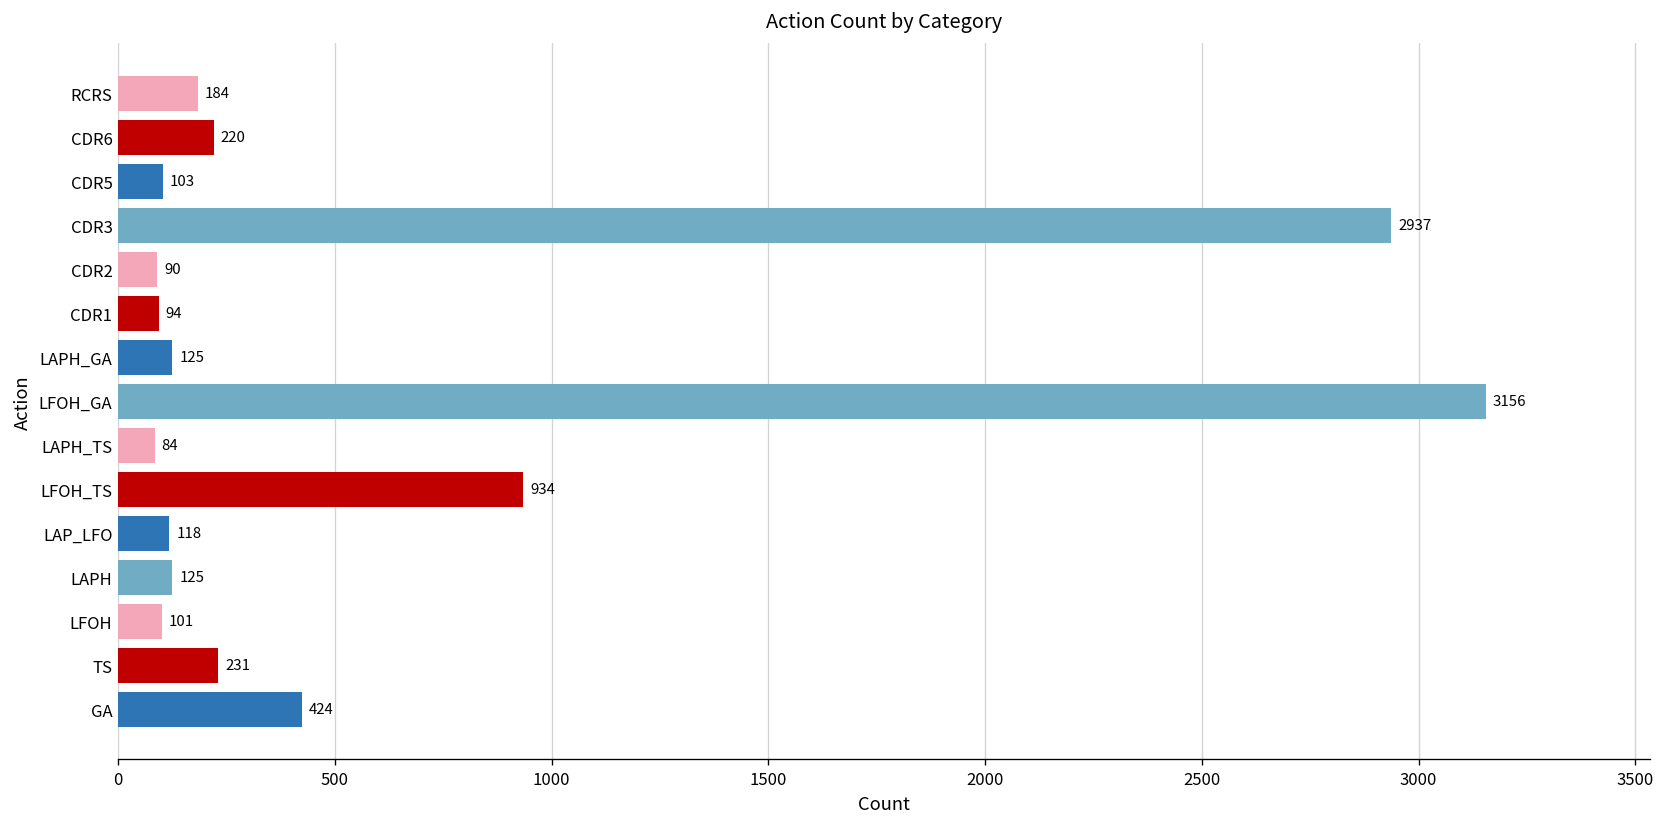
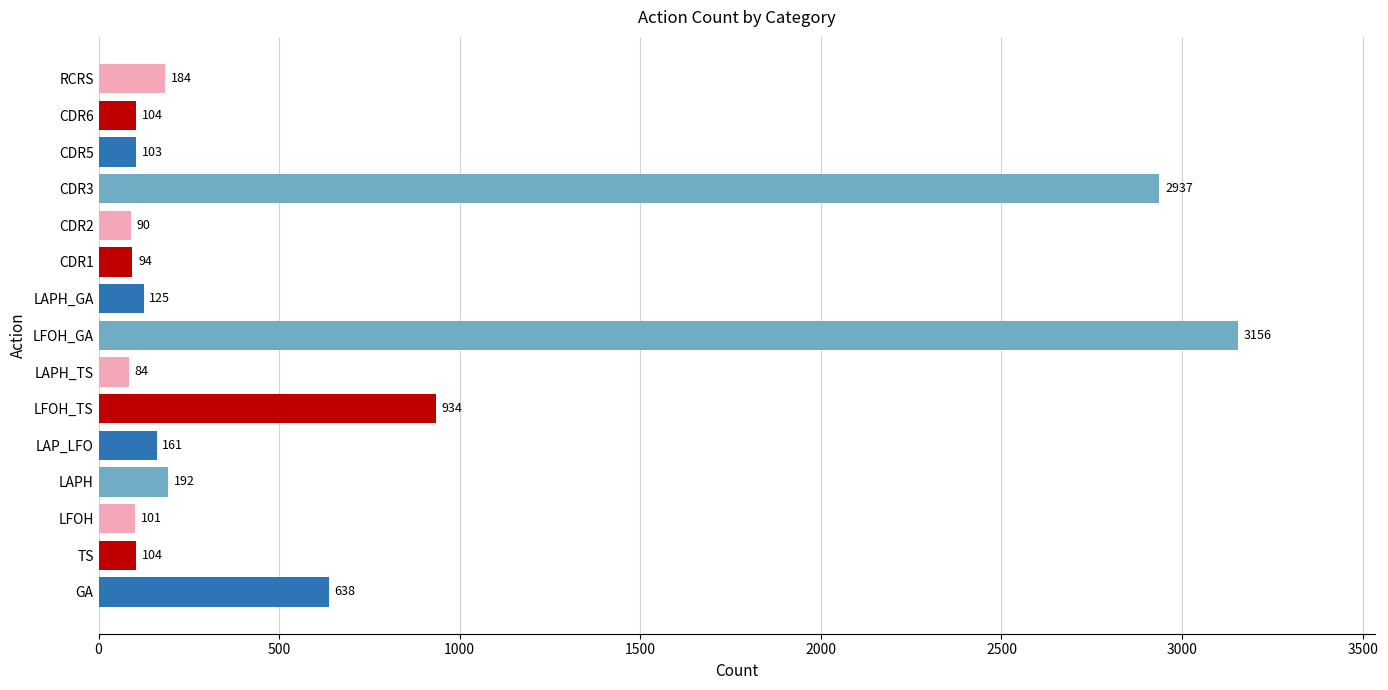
  {
    "RCRS": 184,
-   "CDR6": 220,
+   "CDR6": 104,
    "CDR5": 103,
    "CDR3": 2937,
    "CDR2": 90,
    "CDR1": 94,
    "LAPH_GA": 125,
    "LFOH_GA": 3156,
    "LAPH_TS": 84,
    "LFOH_TS": 934,
-   "LAP_LFO": 118,
-   "LAPH": 125,
+   "LAP_LFO": 161,
+   "LAPH": 192,
    "LFOH": 101,
-   "TS": 231,
-   "GA": 424
+   "TS": 104,
+   "GA": 638
  }
